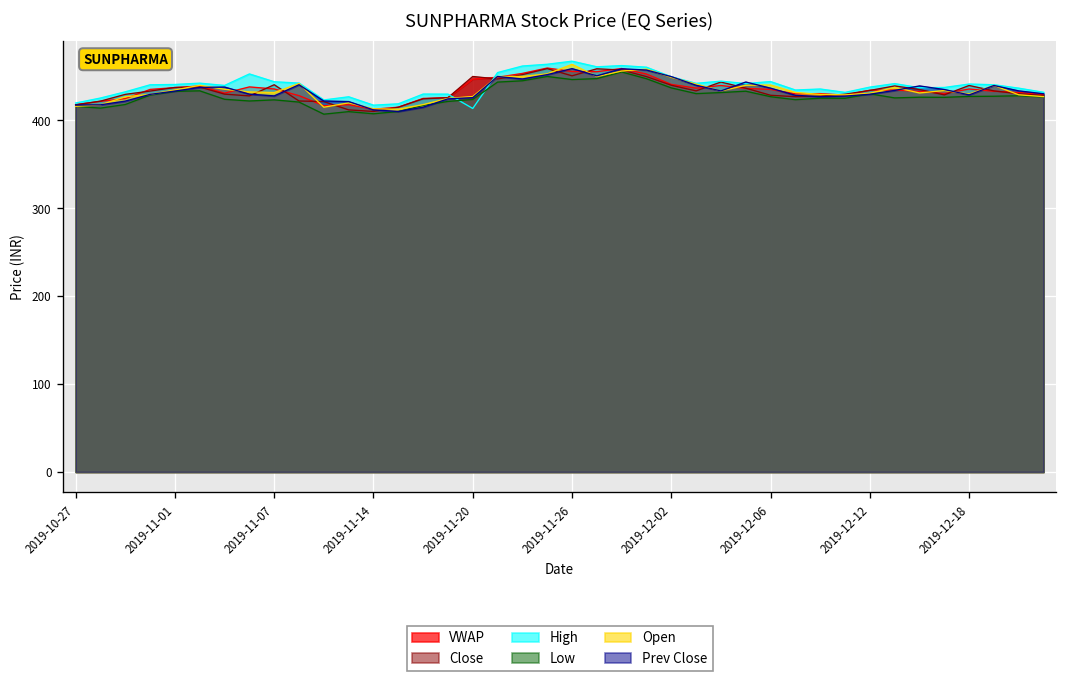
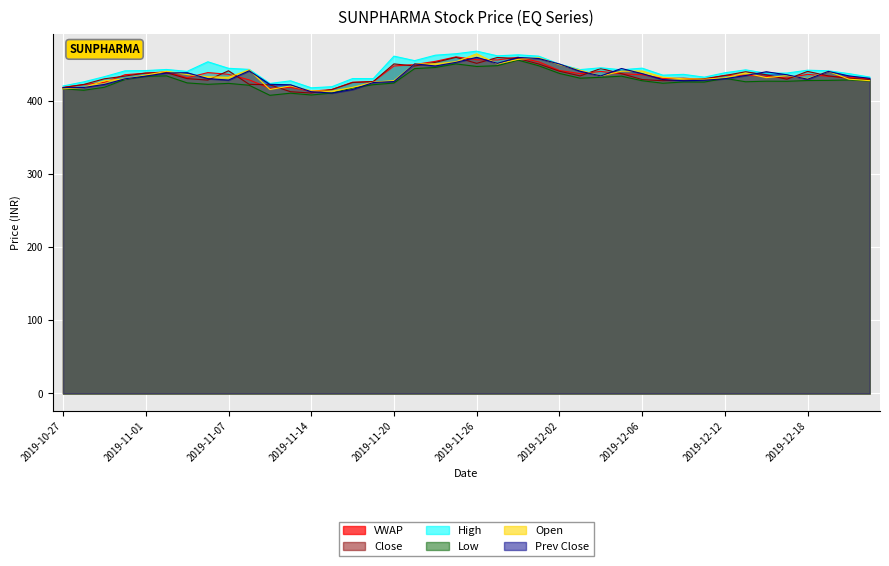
  {
    "VWAP": {
      "2019-11-07": 440,
      "2019-12-18": 440
    },
    "Close": {
      "2019-11-26": 450
    },
    "High": {
      "2019-11-14": 420,
-     "2019-11-20": 410,
+     "2019-11-20": 460,
      "2019-11-26": 470,
      "2019-12-06": 440,
      "2019-12-12": 440
    },
    "Low": {
      "2019-11-07": 420,
      "2019-11-26": 450
    },
    "Open": {
      "2019-11-07": 430,
      "2019-11-26": 460,
      "2019-12-06": 440
    },
    "Prev Close": {
      "2019-11-07": 430
    }
  }
